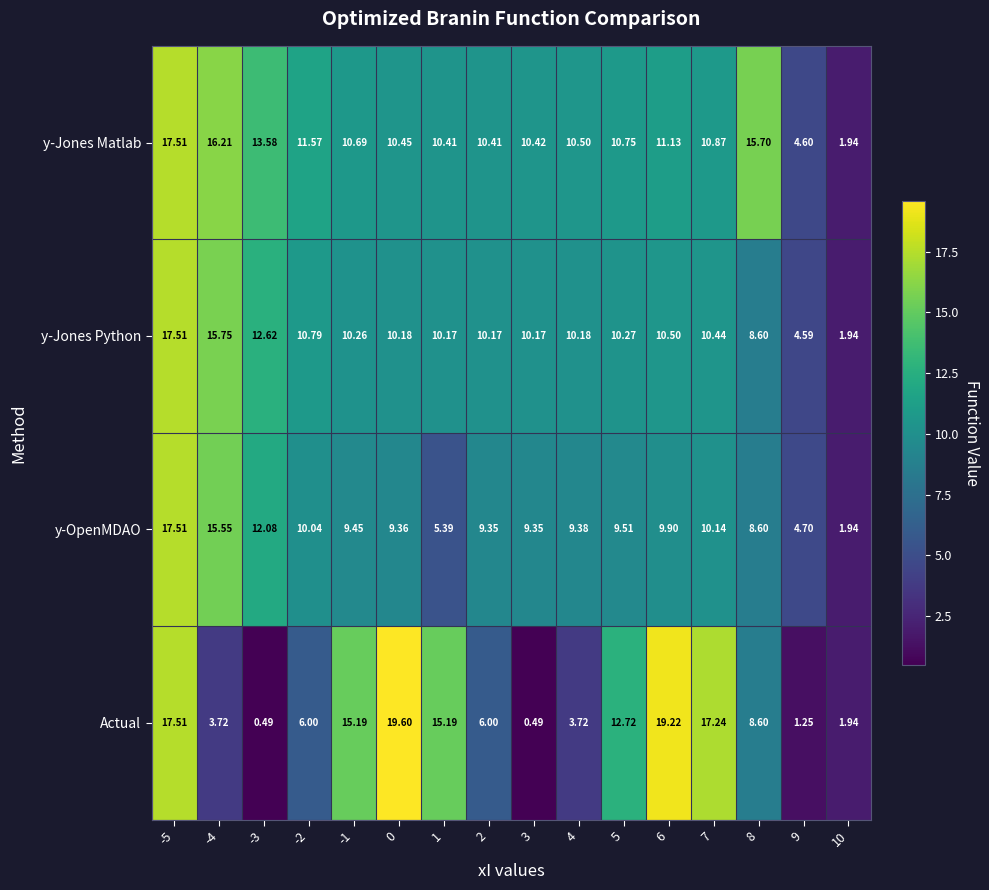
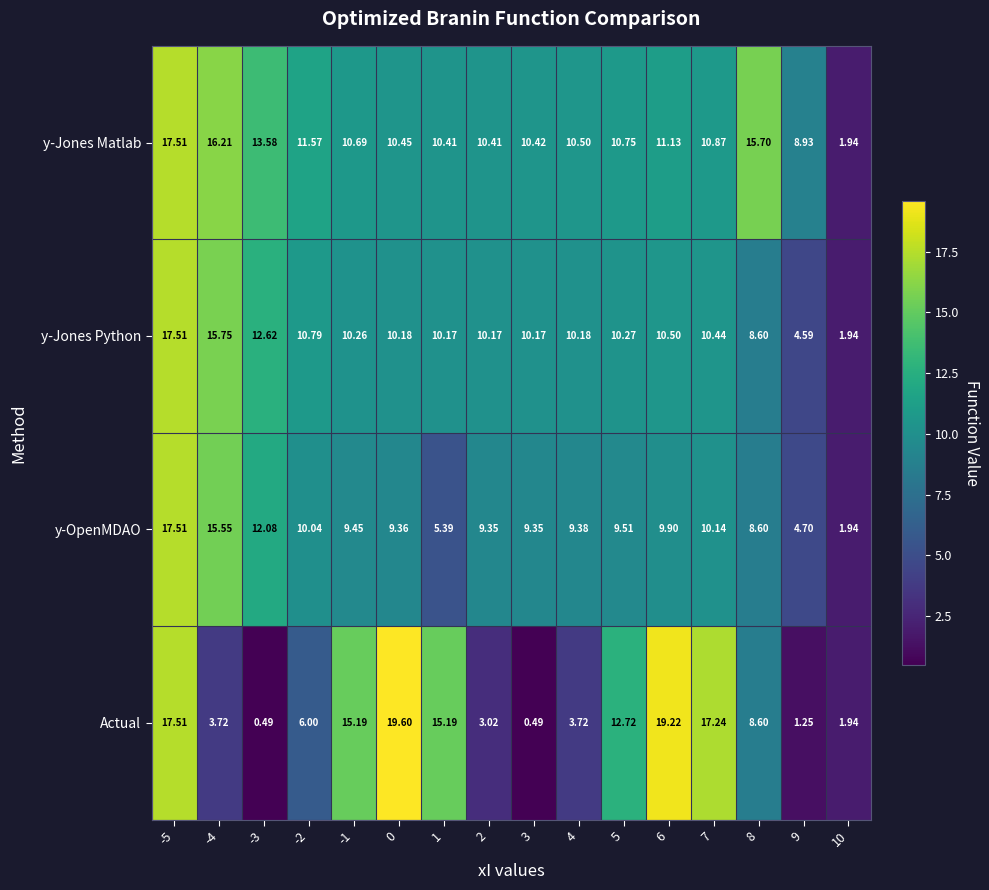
  {
    "y-Jones Matlab": {
      "-5": 17.51,
      "-4": 16.21,
      "-3": 13.58,
      "-2": 11.57,
      "-1": 10.69,
      "0": 10.45,
      "1": 10.41,
      "2": 10.41,
      "3": 10.42,
      "4": 10.50,
      "5": 10.75,
      "6": 11.13,
      "7": 10.87,
      "8": 15.70,
-     "9": 4.60,
+     "9": 8.93,
      "10": 1.94
    },
    "y-Jones Python": {
      "-5": 17.51,
      "-4": 15.75,
      "-3": 12.62,
      "-2": 10.79,
      "-1": 10.26,
      "0": 10.18,
      "1": 10.17,
      "2": 10.17,
      "3": 10.17,
      "4": 10.18,
      "5": 10.27,
      "6": 10.50,
      "7": 10.44,
      "8": 8.60,
      "9": 4.59,
      "10": 1.94
    },
    "y-OpenMDAO": {
      "-5": 17.51,
      "-4": 15.55,
      "-3": 12.08,
      "-2": 10.04,
      "-1": 9.45,
      "0": 9.36,
      "1": 5.39,
      "2": 9.35,
      "3": 9.35,
      "4": 9.38,
      "5": 9.51,
      "6": 9.90,
      "7": 10.14,
      "8": 8.60,
      "9": 4.70,
      "10": 1.94
    },
    "Actual": {
      "-5": 17.51,
      "-4": 3.72,
      "-3": 0.49,
      "-2": 6.00,
      "-1": 15.19,
      "0": 19.60,
      "1": 15.19,
-     "2": 6.00,
+     "2": 3.02,
      "3": 0.49,
      "4": 3.72,
      "5": 12.72,
      "6": 19.22,
      "7": 17.24,
      "8": 8.60,
      "9": 1.25,
      "10": 1.94
    }
  }
